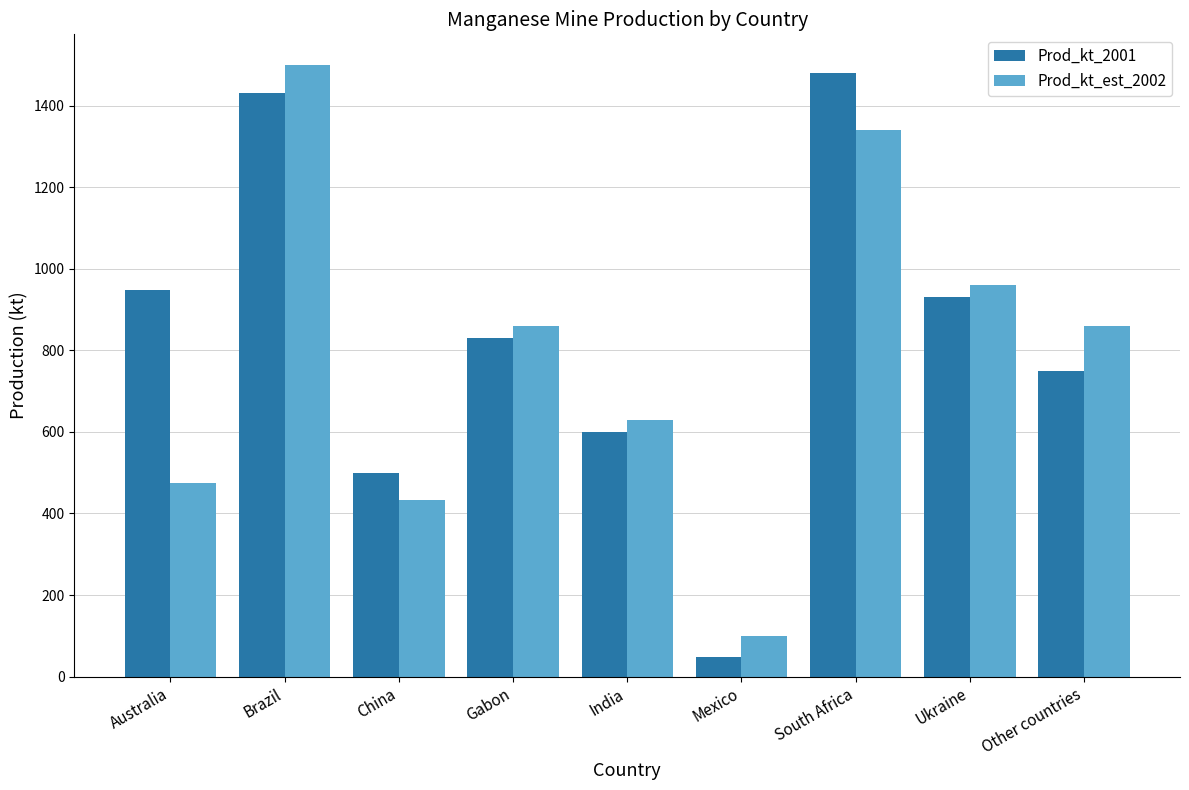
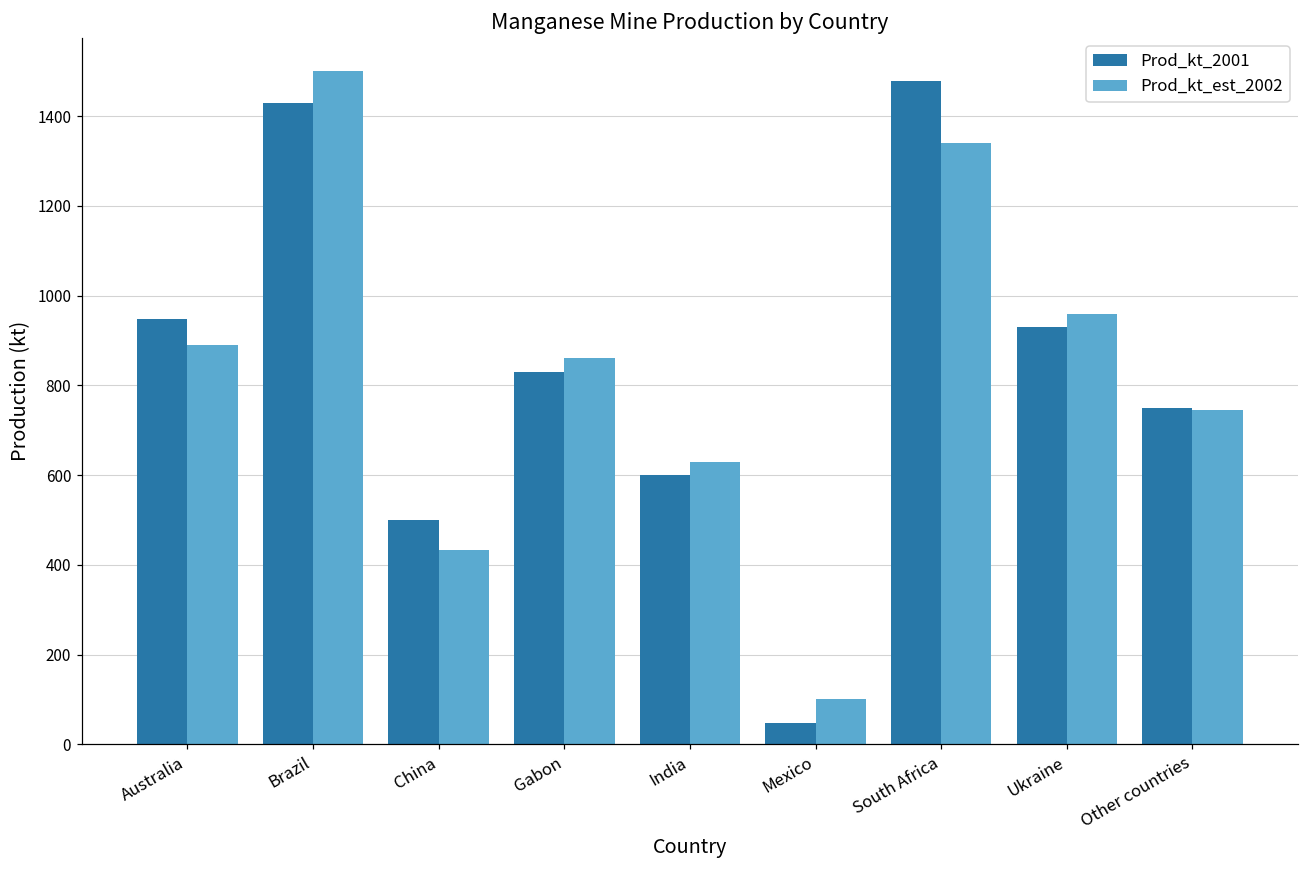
  {
    "Prod_kt_2001": {
      "Australia": 950,
      "Brazil": 1430,
      "China": 500,
      "Gabon": 830,
      "India": 600,
      "Mexico": 50,
      "South Africa": 1480,
      "Ukraine": 930,
      "Other countries": 750
    },
    "Prod_kt_est_2002": {
-     "Australia": 470,
+     "Australia": 890,
      "Brazil": 1500,
      "China": 430,
      "Gabon": 860,
      "India": 630,
      "Mexico": 100,
      "South Africa": 1340,
      "Ukraine": 960,
-     "Other countries": 860
+     "Other countries": 750
    }
  }
